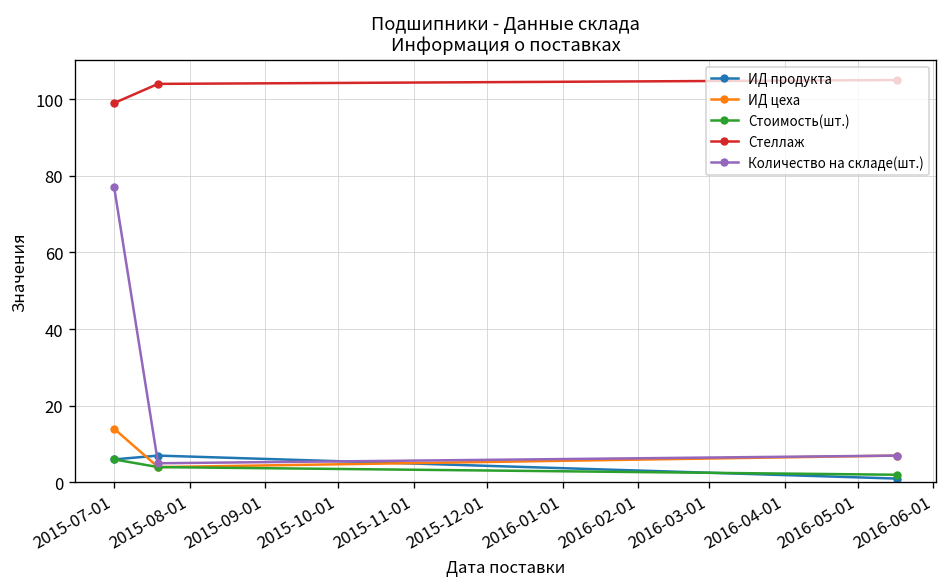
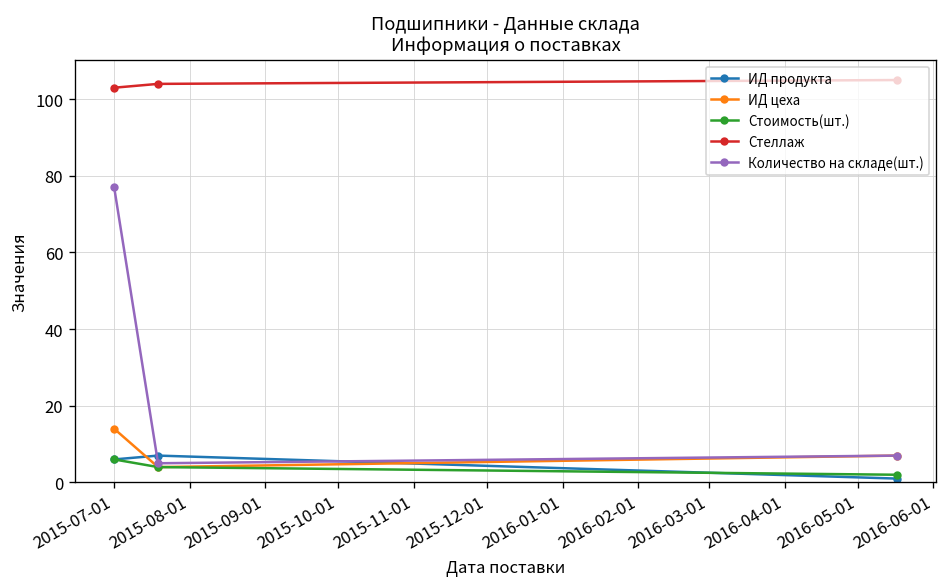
  {
    "ИД цеха": {
      "2015-07-01": 14
    },
    "Стеллаж": {
-     "2015-07-01": 99
+     "2015-07-01": 103
    },
    "Количество на складе(шт.)": {
      "2015-07-01": 77
    }
  }
